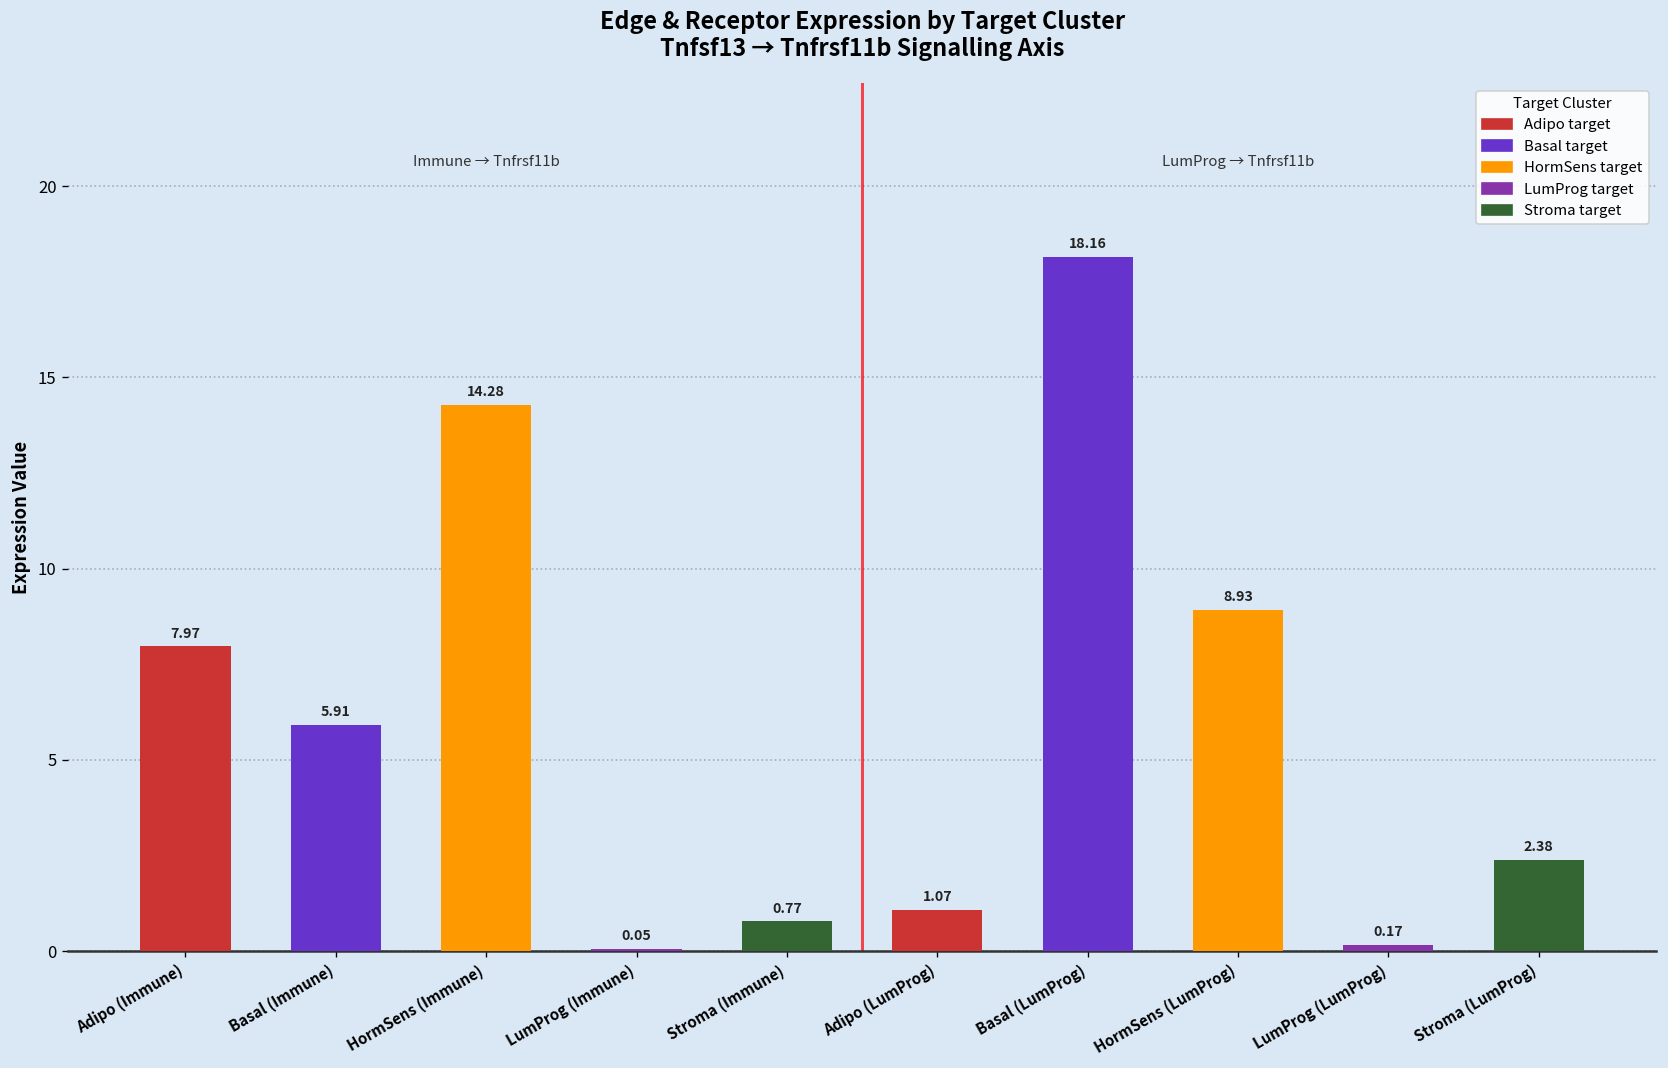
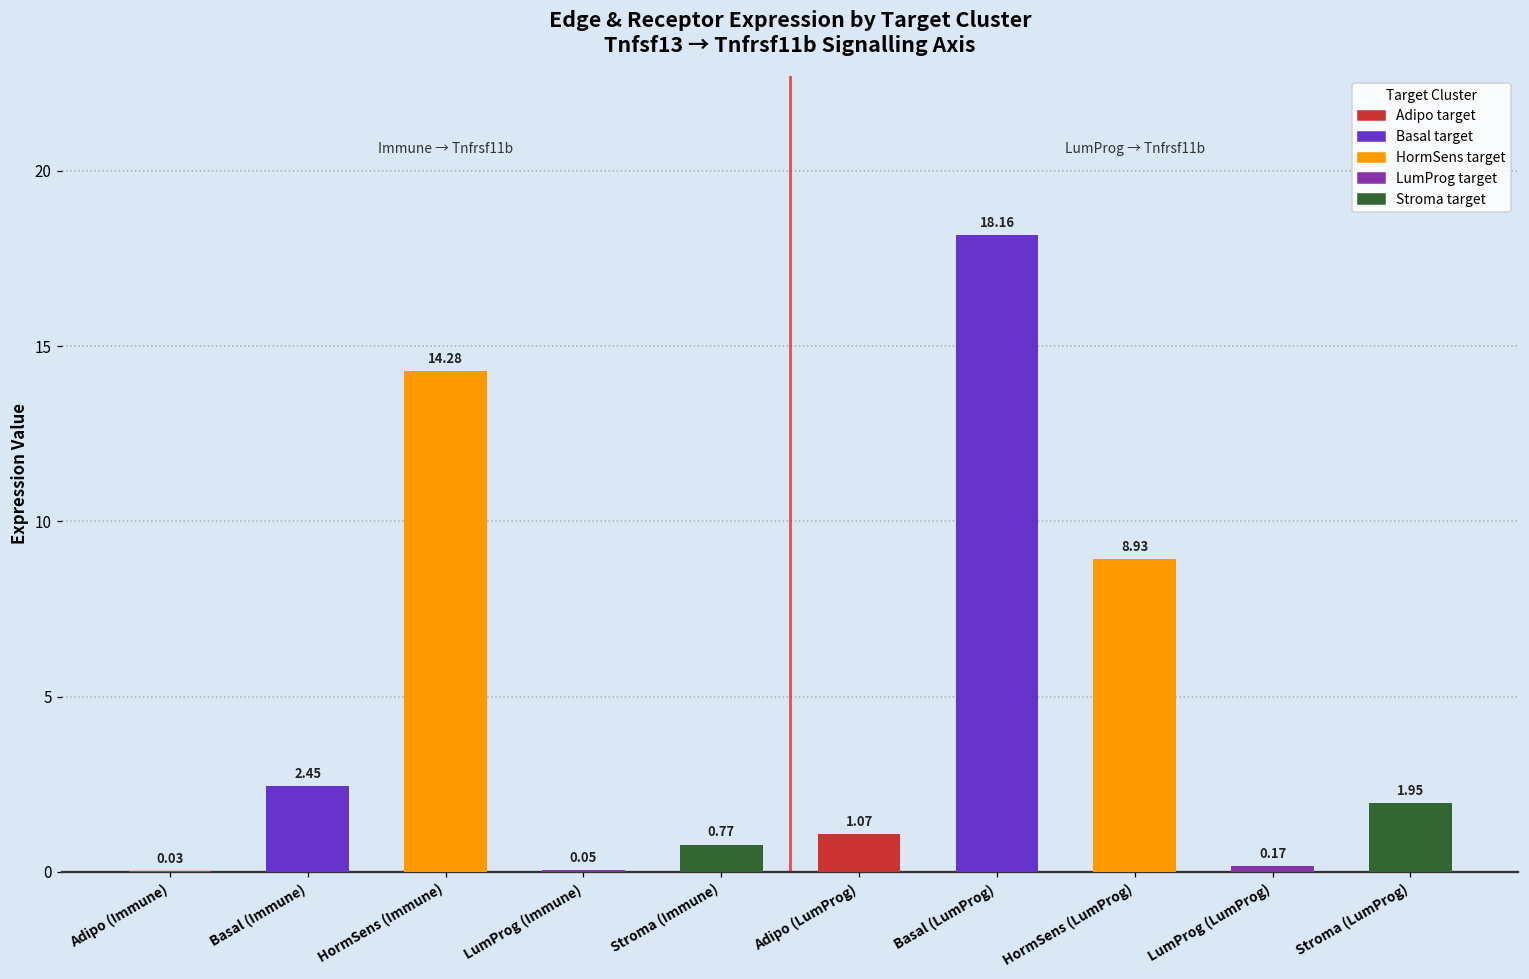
  {
-   "Adipo (Immune)": 7.97,
-   "Basal (Immune)": 5.91,
+   "Adipo (Immune)": 0.03,
+   "Basal (Immune)": 2.45,
    "HormSens (Immune)": 14.28,
    "LumProg (Immune)": 0.05,
    "Stroma (Immune)": 0.77,
    "Adipo (LumProg)": 1.07,
    "Basal (LumProg)": 18.16,
    "HormSens (LumProg)": 8.93,
    "LumProg (LumProg)": 0.17,
-   "Stroma (LumProg)": 2.38
+   "Stroma (LumProg)": 1.95
  }
